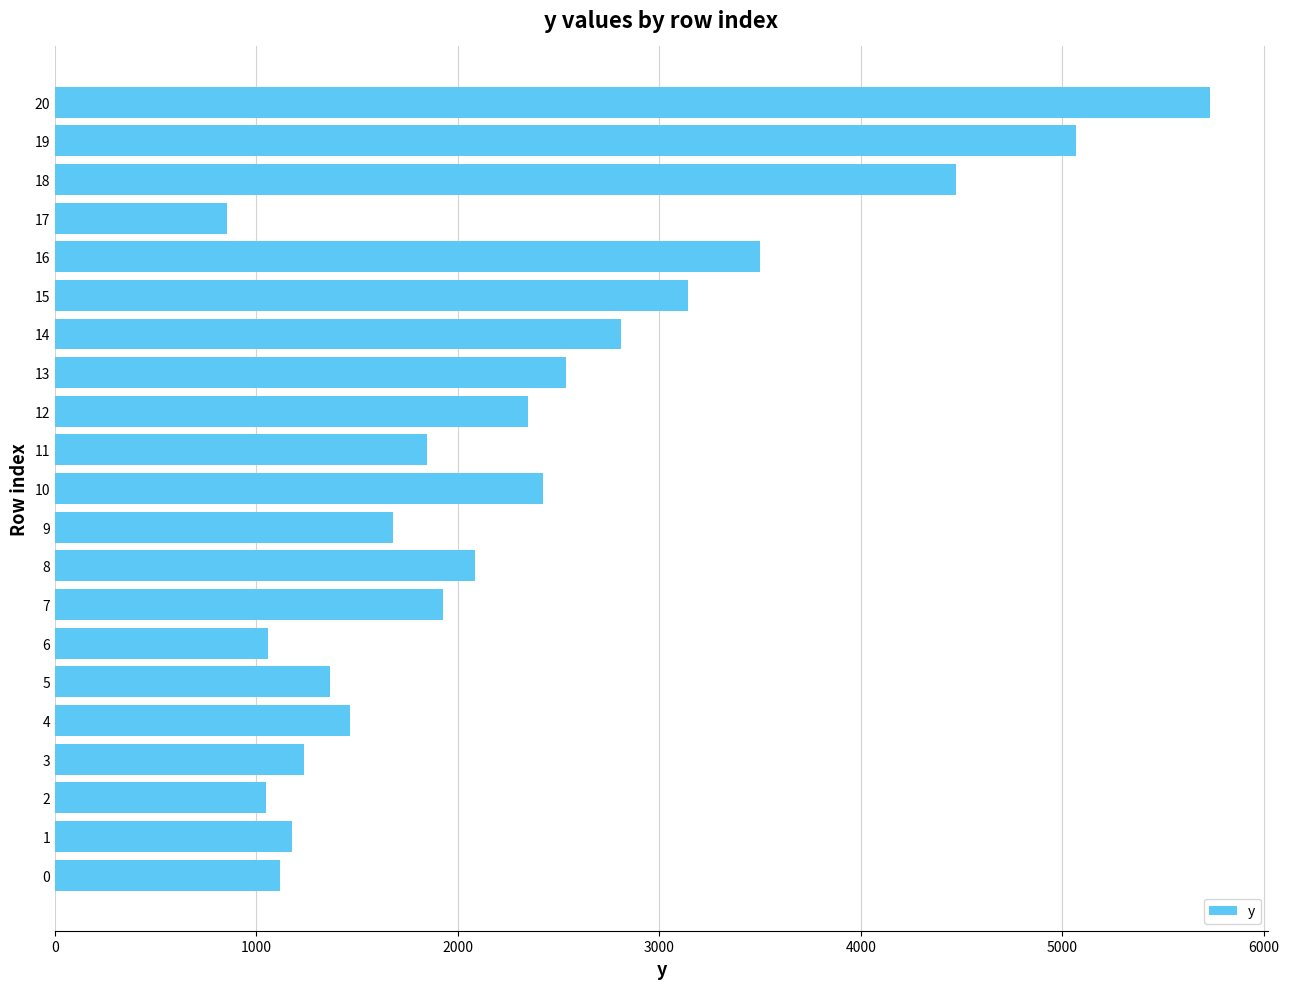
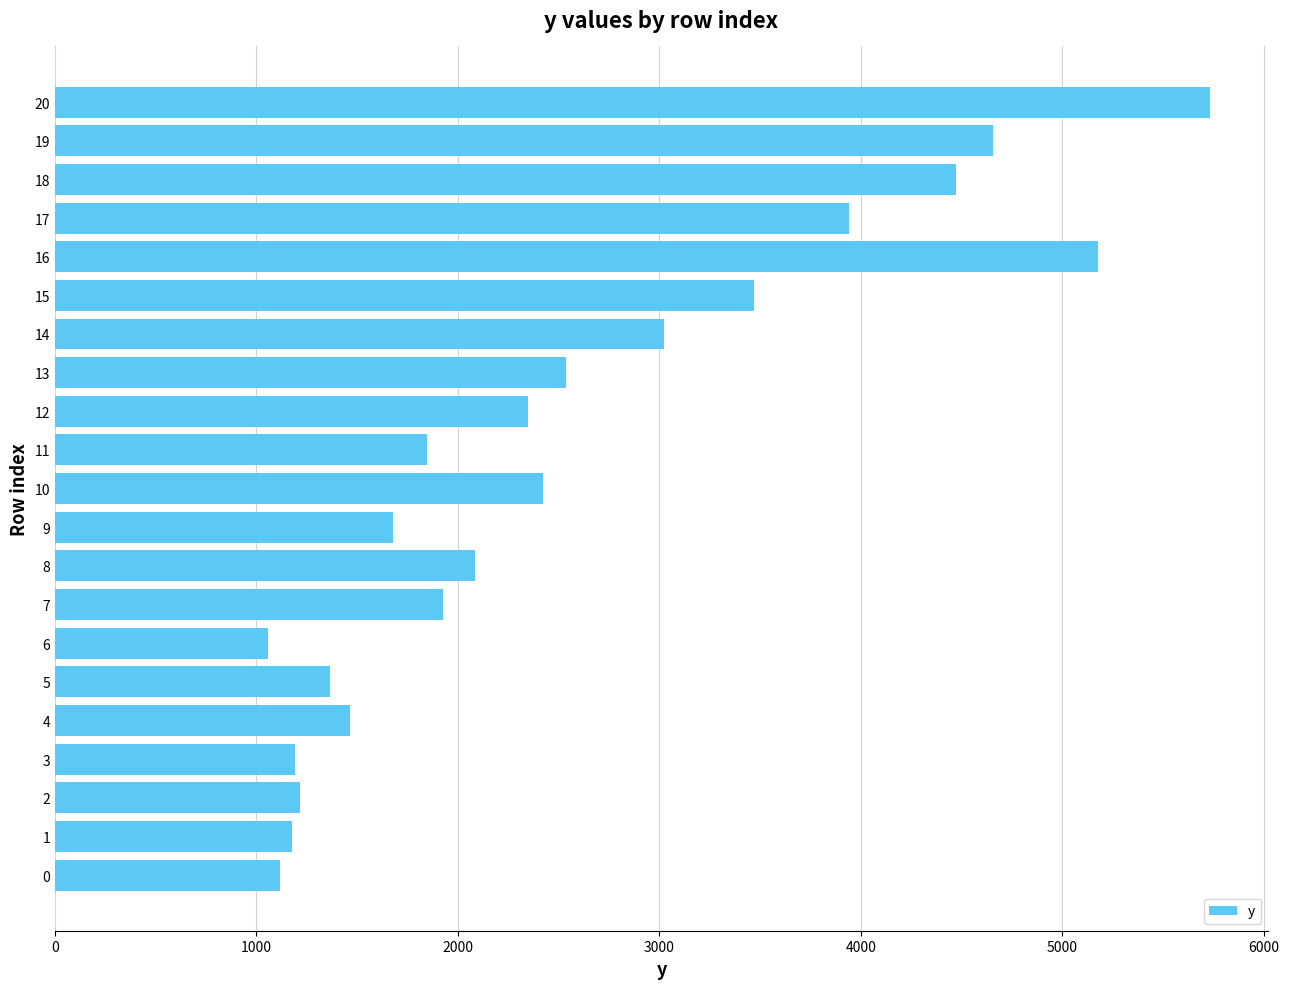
  {
    "20": 5730,
-   "19": 5070,
+   "19": 4660,
    "18": 4470,
-   "17": 860,
-   "16": 3500,
-   "15": 3140,
-   "14": 2810,
+   "17": 3940,
+   "16": 5180,
+   "15": 3470,
+   "14": 3020,
    "13": 2540,
    "12": 2350,
    "11": 1850,
    "10": 2420,
    "9": 1680,
    "8": 2080,
    "7": 1930,
    "6": 1060,
    "5": 1370,
    "4": 1470,
-   "3": 1240,
-   "2": 1050,
+   "3": 1190,
+   "2": 1220,
    "1": 1180,
    "0": 1120
  }
